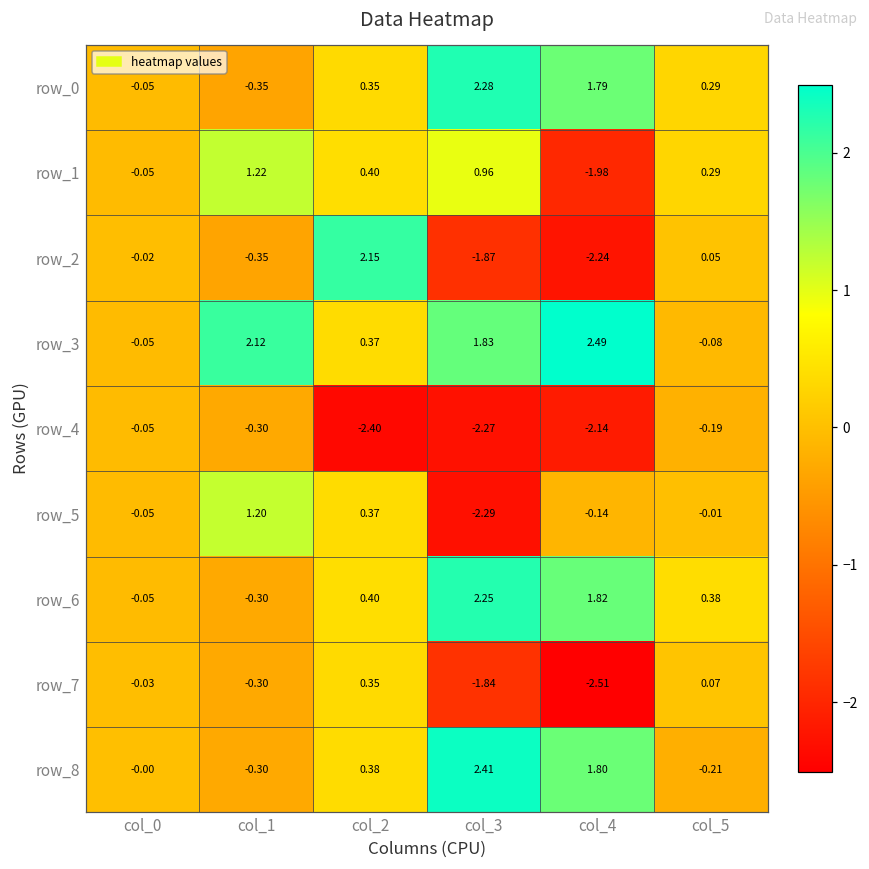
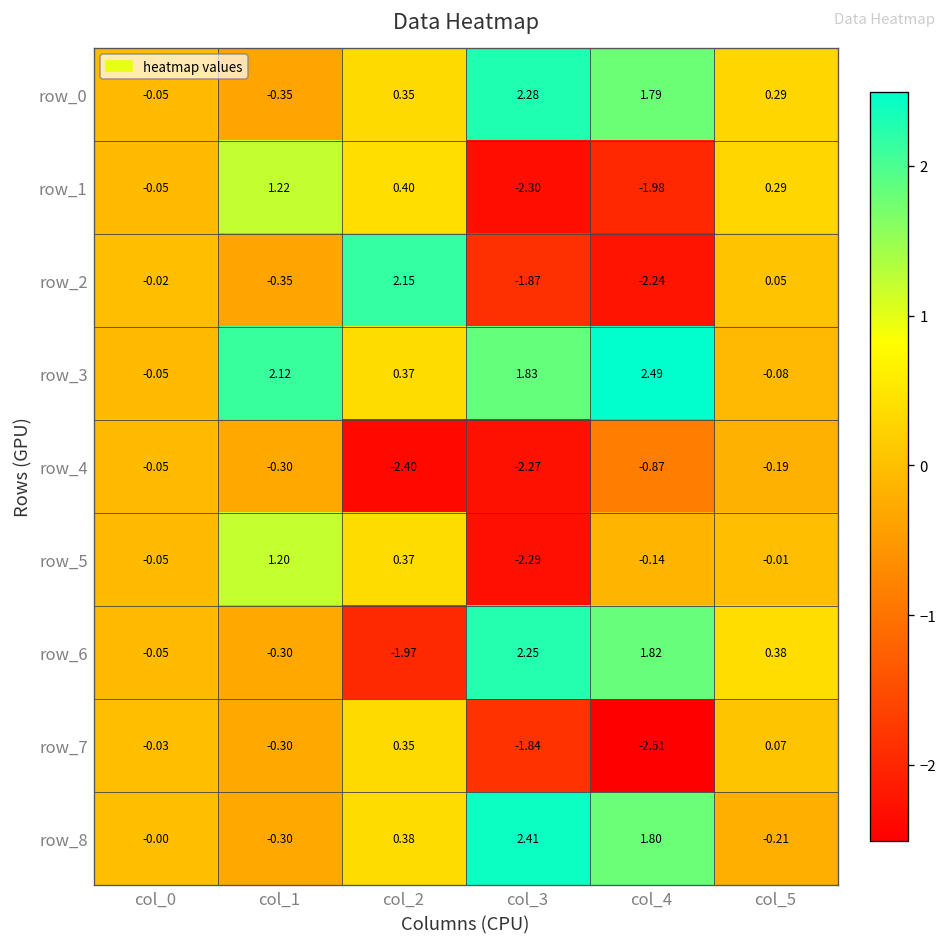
  {
    "row_0": {
      "col_0": -0.05,
      "col_1": -0.35,
      "col_2": 0.35,
      "col_3": 2.28,
      "col_4": 1.79,
      "col_5": 0.29
    },
    "row_1": {
      "col_0": -0.05,
      "col_1": 1.22,
      "col_2": 0.40,
-     "col_3": 0.96,
+     "col_3": -2.30,
      "col_4": -1.98,
      "col_5": 0.29
    },
    "row_2": {
      "col_0": -0.02,
      "col_1": -0.35,
      "col_2": 2.15,
      "col_3": -1.87,
      "col_4": -2.24,
      "col_5": 0.05
    },
    "row_3": {
      "col_0": -0.05,
      "col_1": 2.12,
      "col_2": 0.37,
      "col_3": 1.83,
      "col_4": 2.49,
      "col_5": -0.08
    },
    "row_4": {
      "col_0": -0.05,
      "col_1": -0.30,
      "col_2": -2.40,
      "col_3": -2.27,
-     "col_4": -2.14,
+     "col_4": -0.87,
      "col_5": -0.19
    },
    "row_5": {
      "col_0": -0.05,
      "col_1": 1.20,
      "col_2": 0.37,
      "col_3": -2.29,
      "col_4": -0.14,
      "col_5": -0.01
    },
    "row_6": {
      "col_0": -0.05,
      "col_1": -0.30,
-     "col_2": 0.40,
+     "col_2": -1.97,
      "col_3": 2.25,
      "col_4": 1.82,
      "col_5": 0.38
    },
    "row_7": {
      "col_0": -0.03,
      "col_1": -0.30,
      "col_2": 0.35,
      "col_3": -1.84,
      "col_4": -2.51,
      "col_5": 0.07
    },
    "row_8": {
      "col_0": -0.00,
      "col_1": -0.30,
      "col_2": 0.38,
      "col_3": 2.41,
      "col_4": 1.80,
      "col_5": -0.21
    }
  }
